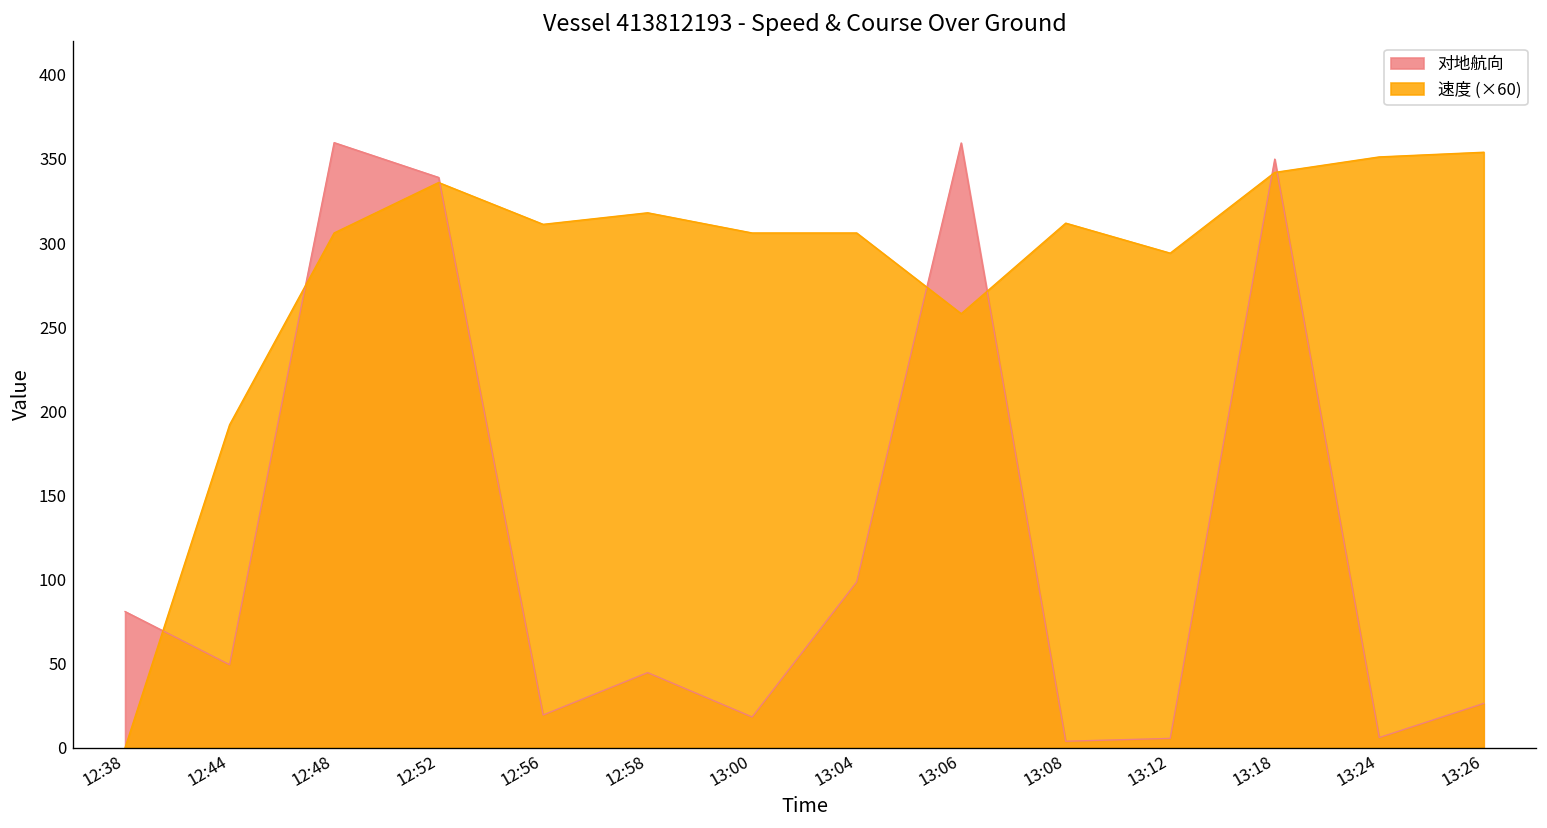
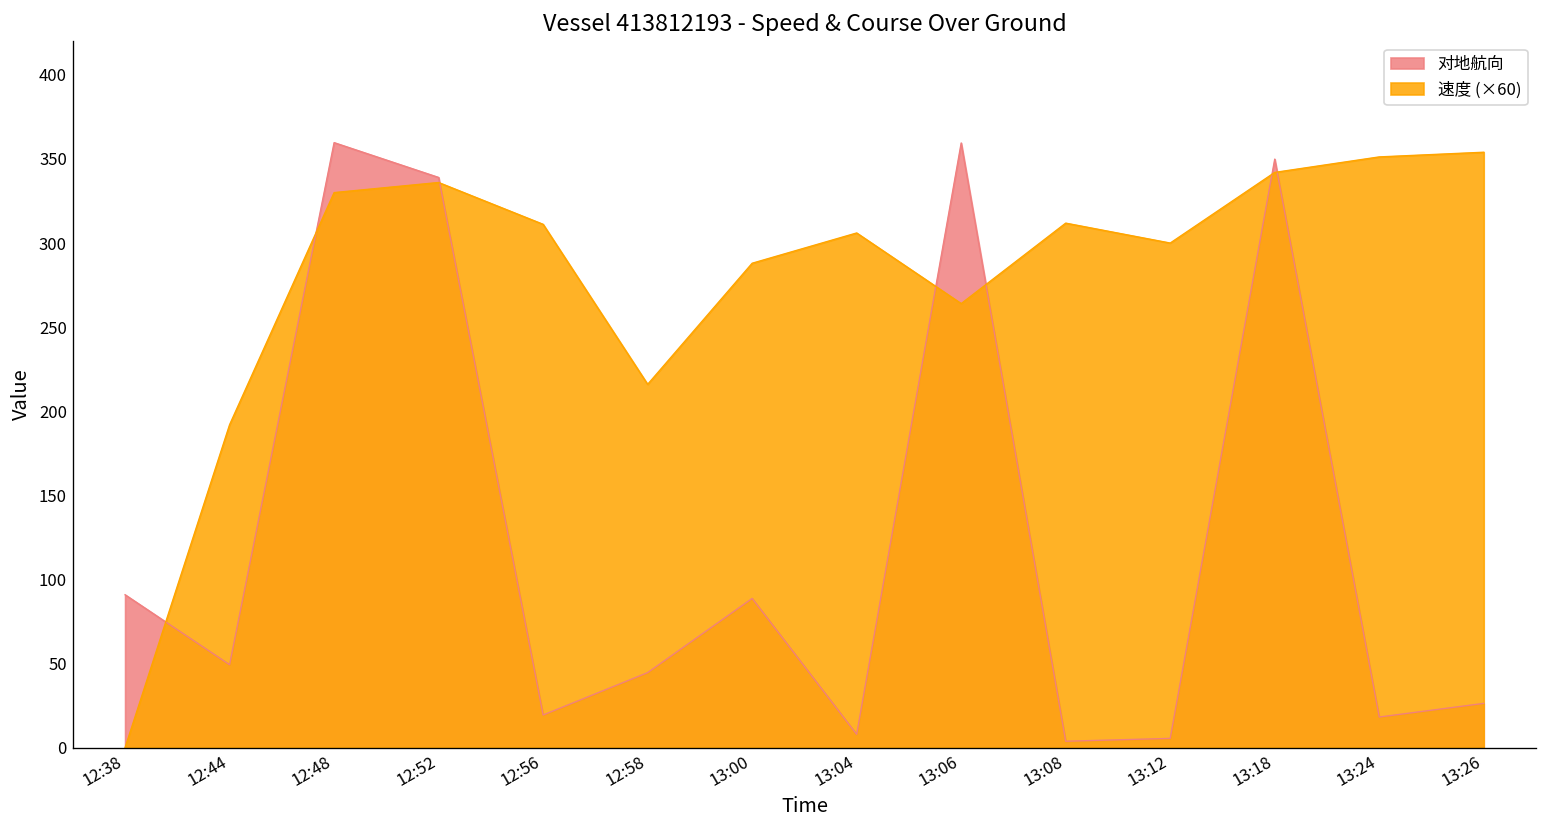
  {
    "对地航向": {
-     "12:38": 81,
+     "12:38": 91,
      "12:44": 49,
      "12:48": 360,
      "12:52": 339,
      "12:56": 19,
      "12:58": 45,
-     "13:00": 18,
-     "13:04": 99,
+     "13:00": 89,
+     "13:04": 8,
      "13:06": 360,
      "13:08": 4,
      "13:12": 6,
      "13:18": 350,
-     "13:24": 6,
+     "13:24": 18,
      "13:26": 26
    },
    "速度 (×60)": {
      "12:38": 0,
      "12:44": 192,
-     "12:48": 306,
+     "12:48": 330,
      "12:52": 336,
      "12:56": 311,
-     "12:58": 318,
-     "13:00": 306,
+     "12:58": 216,
+     "13:00": 288,
      "13:04": 306,
-     "13:06": 258,
+     "13:06": 264,
      "13:08": 312,
-     "13:12": 294,
+     "13:12": 300,
      "13:18": 342,
      "13:24": 351,
      "13:26": 354
    }
  }
